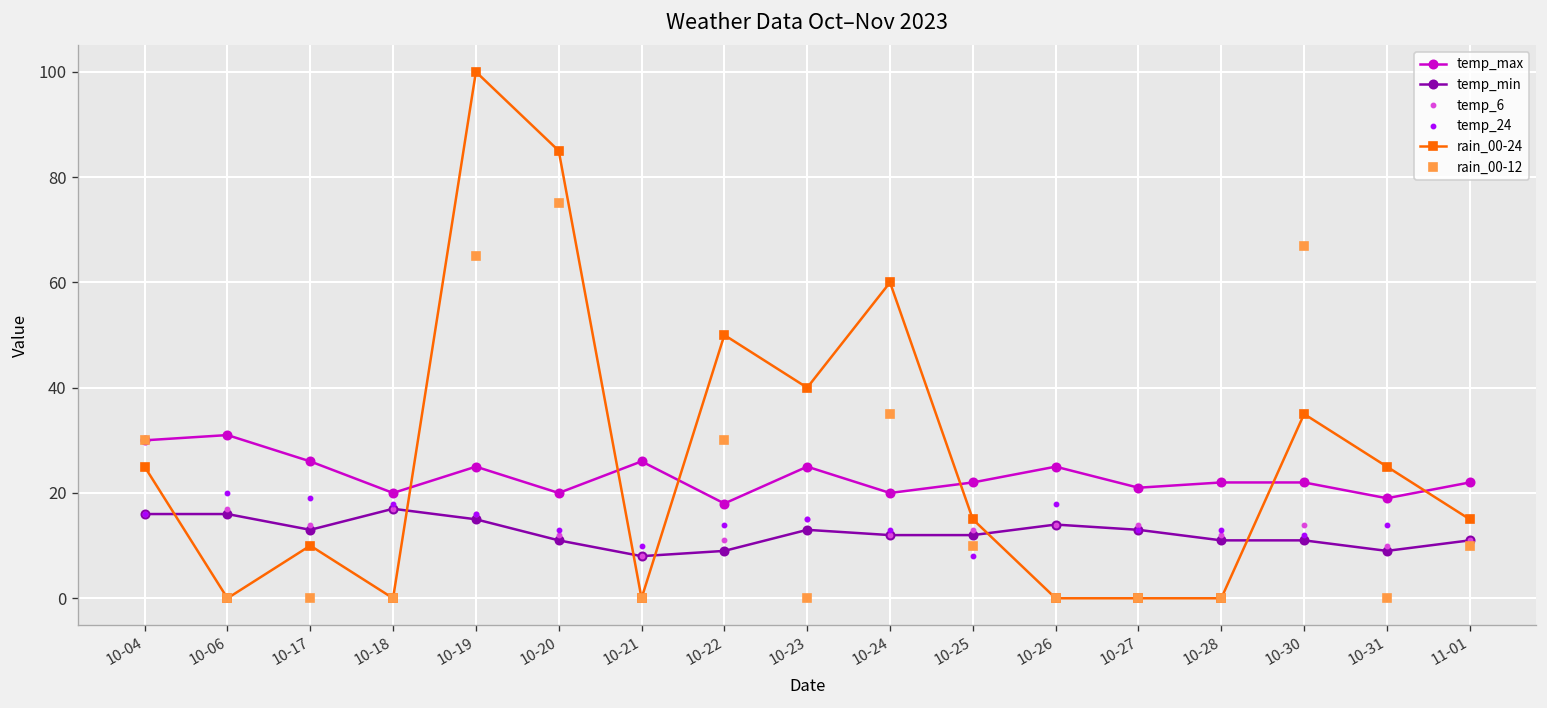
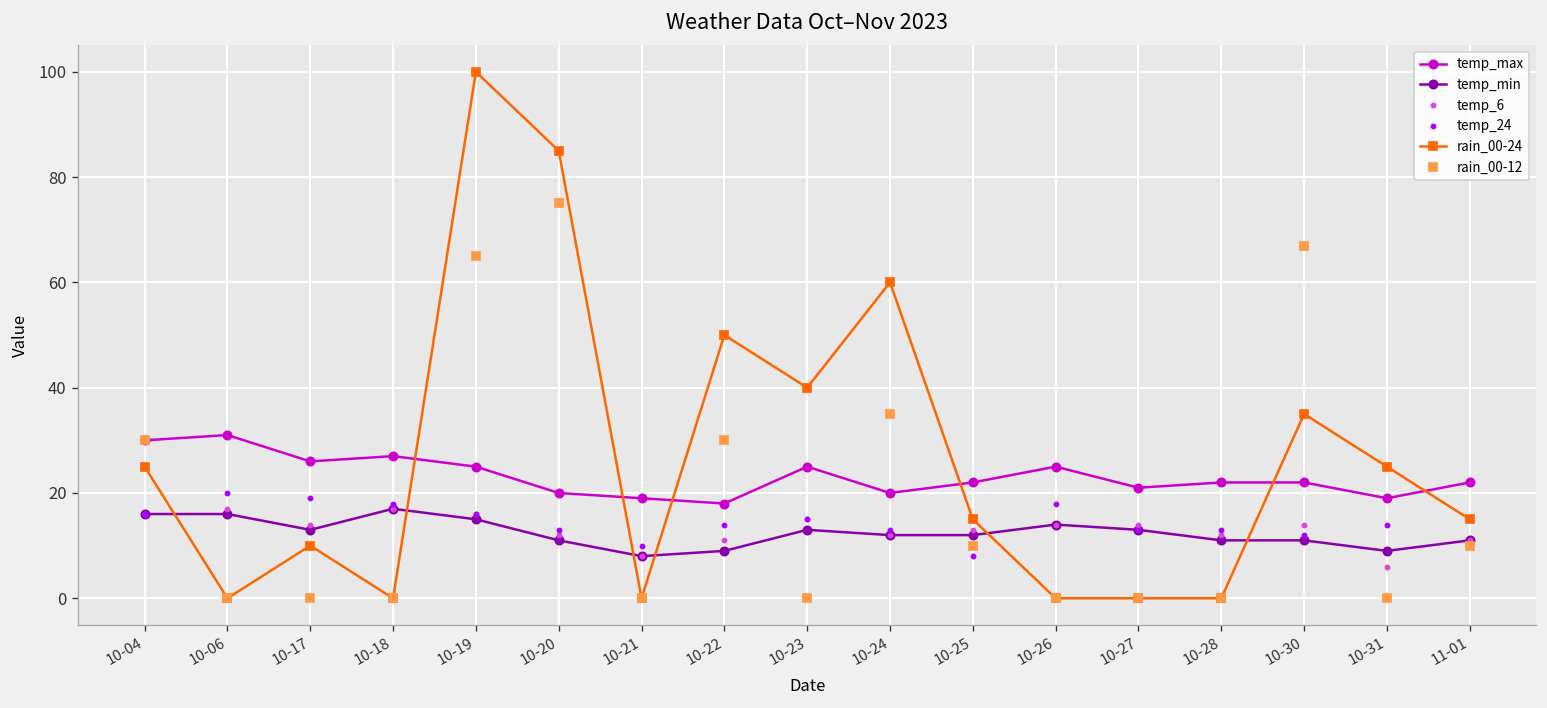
  {
    "temp_max": {
      "10-06": 31,
      "10-17": 26,
-     "10-18": 20,
+     "10-18": 27,
      "10-19": 25,
      "10-20": 20,
-     "10-21": 26,
+     "10-21": 19,
      "10-22": 18,
      "10-23": 25,
      "10-24": 20,
      "10-25": 22,
      "10-26": 25,
      "10-27": 21,
      "10-28": 22,
      "10-30": 22,
      "10-31": 19,
      "11-01": 22
    },
    "temp_min": {
      "10-06": 16,
      "10-17": 13,
      "10-19": 15,
      "10-20": 11,
      "10-22": 9,
      "10-23": 13,
      "10-25": 12,
      "10-28": 11,
      "10-30": 11,
      "10-31": 9
    },
    "temp_6": {
      "10-06": 17,
      "10-17": 14,
      "10-20": 12,
      "10-22": 11,
      "10-25": 13,
      "10-27": 14,
      "10-28": 12,
      "10-30": 14,
-     "10-31": 10
+     "10-31": 6
    },
    "temp_24": {
      "10-06": 20,
      "10-17": 19,
      "10-18": 18,
      "10-20": 13,
      "10-21": 10,
      "10-22": 14,
      "10-24": 13,
      "10-25": 8,
      "10-26": 18,
      "10-28": 13,
      "10-30": 12,
      "10-31": 14
    },
    "rain_00-24": {
      "10-04": 25,
      "10-17": 10,
      "10-19": 100,
      "10-20": 85,
      "10-22": 50,
      "10-23": 40,
      "10-24": 60,
      "10-25": 15,
      "10-30": 35,
      "10-31": 25
    },
    "rain_00-12": {
      "10-17": 0,
      "10-19": 65,
      "10-20": 75,
      "10-22": 30,
      "10-23": 0,
      "10-24": 35,
      "10-25": 10,
      "10-30": 67,
      "10-31": 0,
      "11-01": 10
    }
  }
